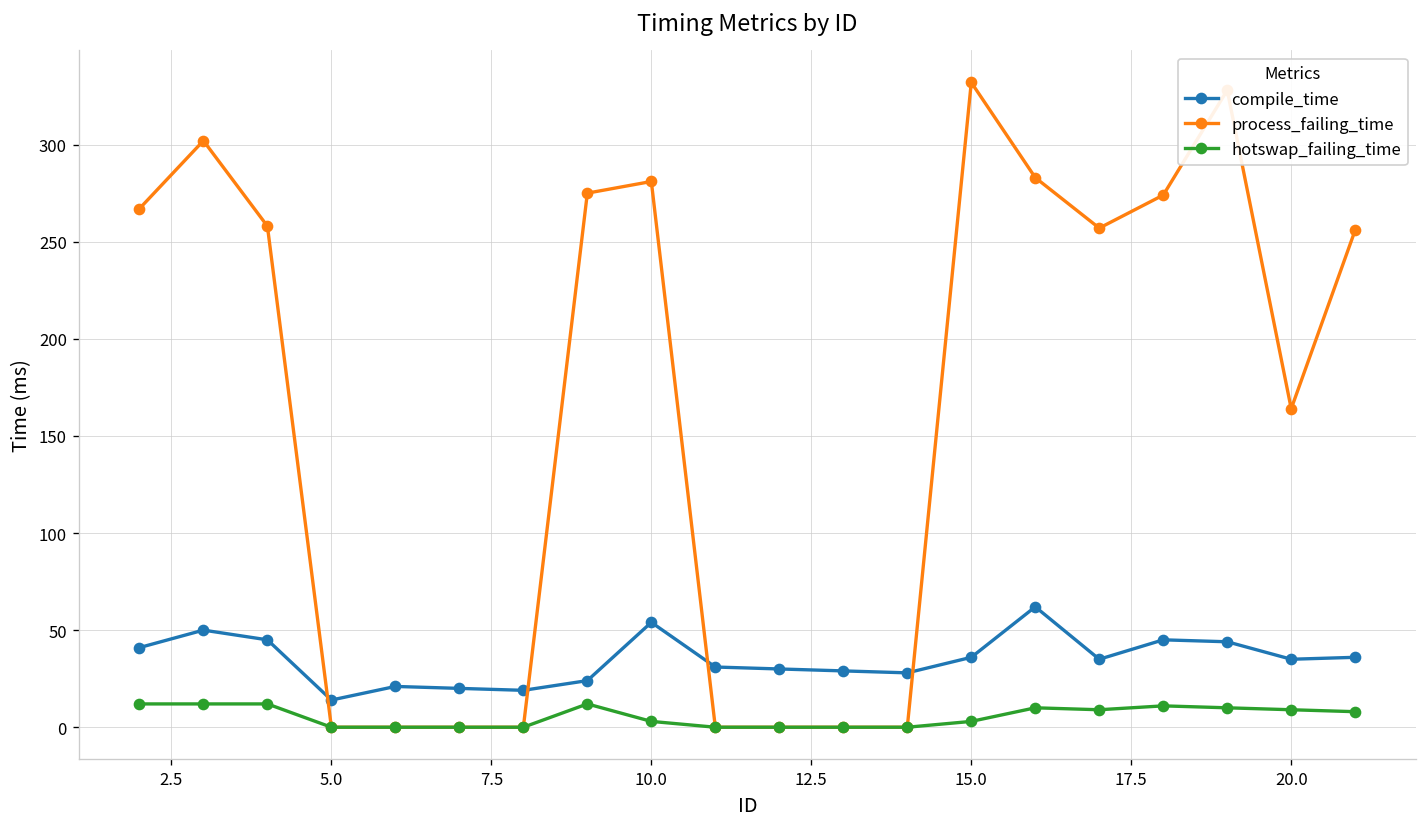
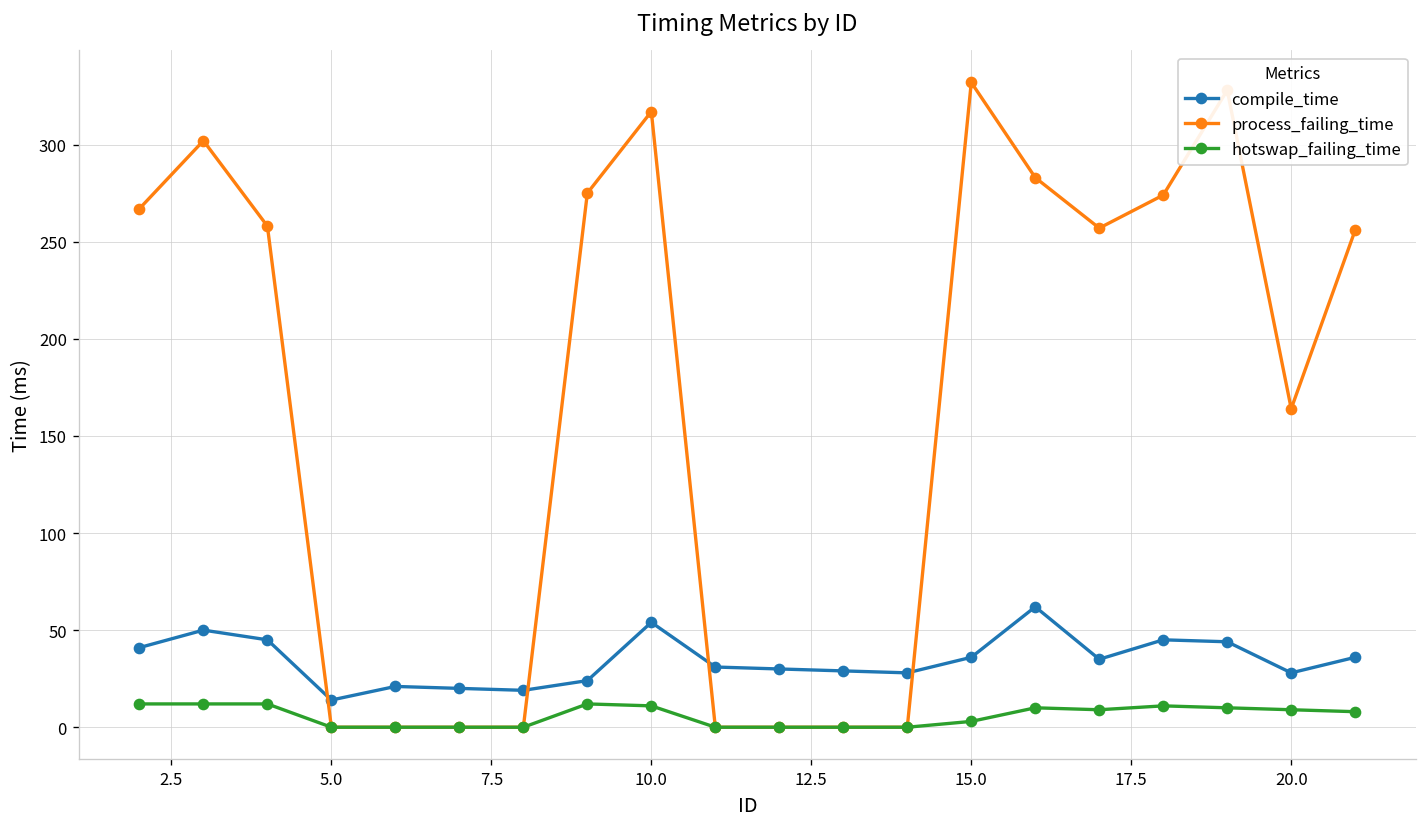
  {
    "compile_time": {
      "5.0": 14,
      "10.0": 54,
      "15.0": 36,
-     "20.0": 35
+     "20.0": 28
    },
    "process_failing_time": {
-     "10.0": 281,
+     "10.0": 317,
      "15.0": 332,
      "20.0": 164
    },
    "hotswap_failing_time": {
-     "10.0": 3,
+     "10.0": 11,
      "15.0": 3,
      "20.0": 9
    }
  }
